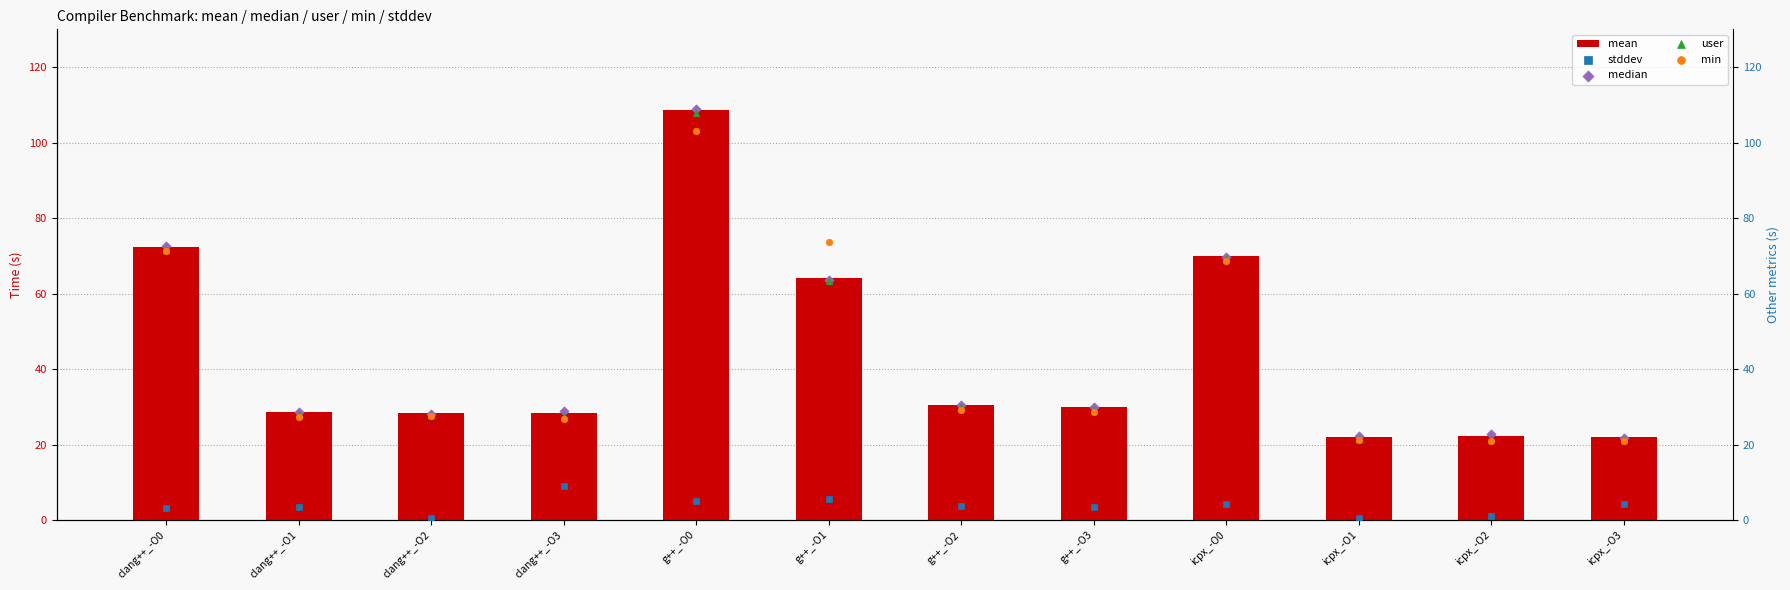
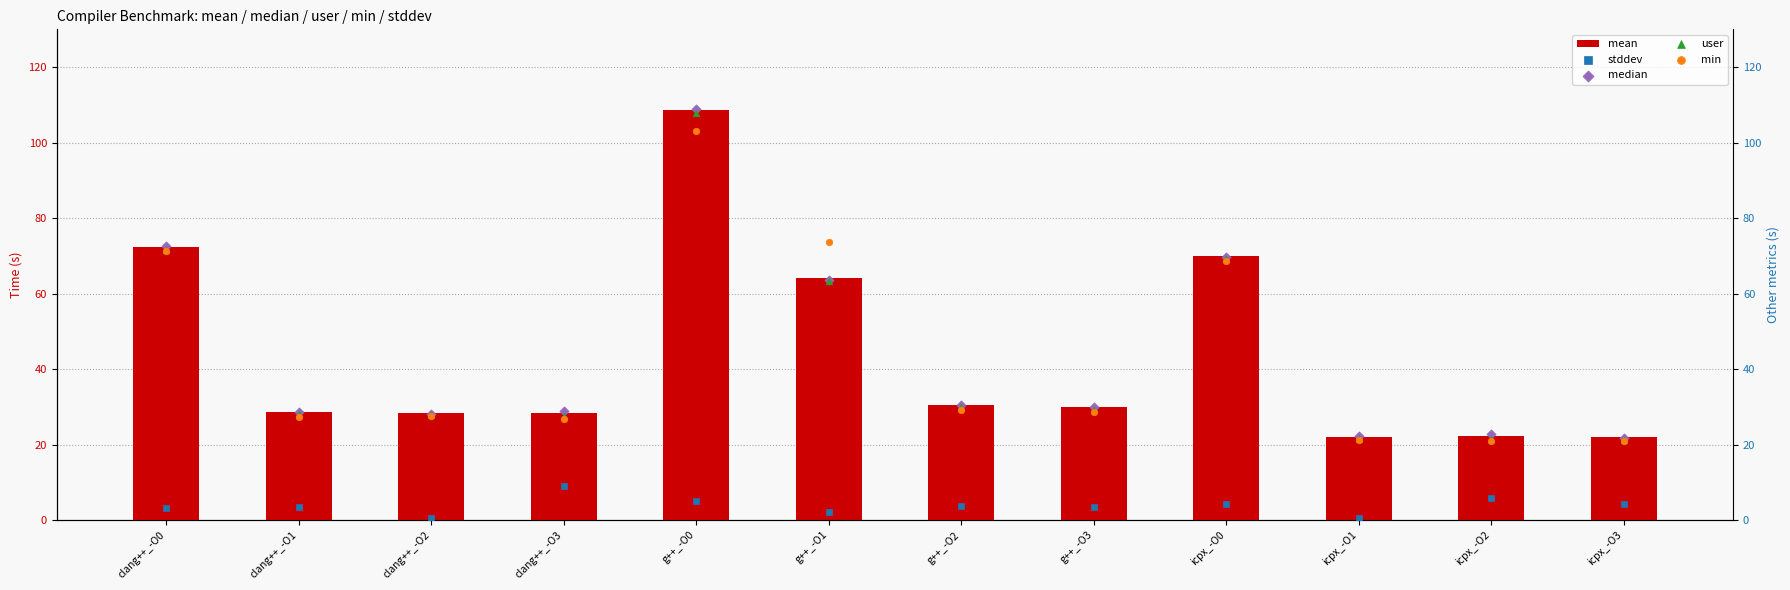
  {
    "mean": {
      "clang++_-O0": 72,
      "clang++_-O1": 29,
      "clang++_-O2": 28,
      "clang++_-O3": 28,
      "g++_-O0": 109,
      "g++_-O1": 64,
      "g++_-O2": 31,
      "g++_-O3": 30,
      "icpx_-O0": 70,
      "icpx_-O1": 22,
      "icpx_-O2": 22,
      "icpx_-O3": 22
    },
    "stddev": {
-     "g++_-O1": 6,
-     "icpx_-O2": 1
+     "g++_-O1": 2,
+     "icpx_-O2": 6
    }
  }
